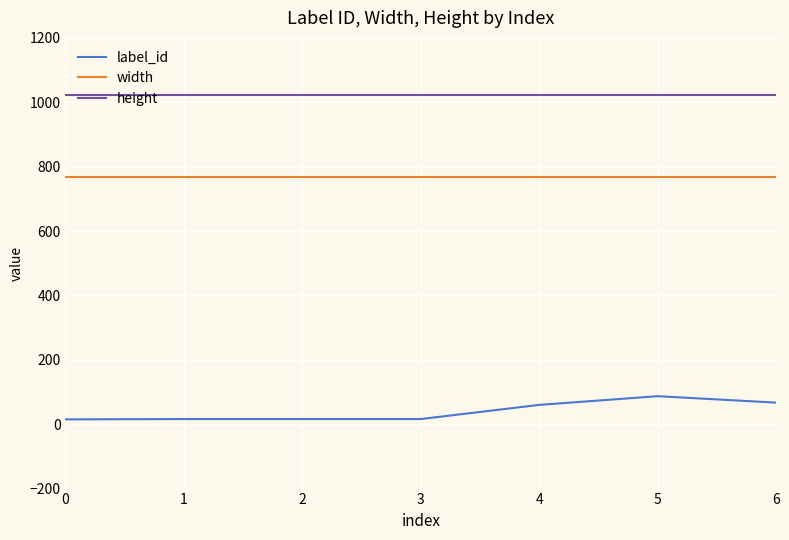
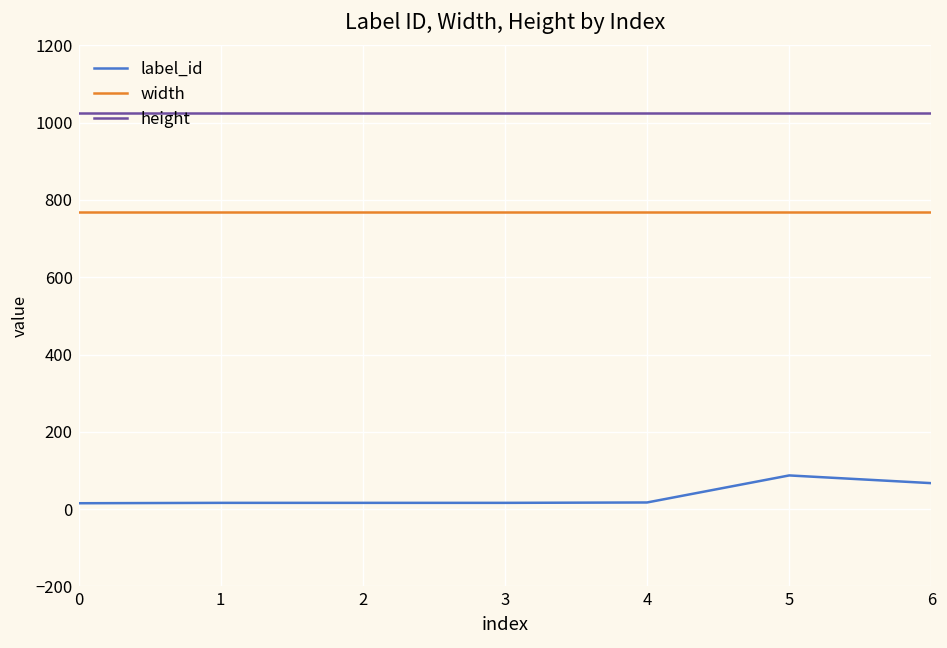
  {
    "label_id": {
      "0": 20,
      "1": 20,
      "2": 20,
      "3": 20,
-     "4": 60,
+     "4": 20,
      "5": 90,
      "6": 70
    },
    "width": {
      "0": 770,
      "1": 770,
      "2": 770,
      "3": 770,
      "4": 770,
      "5": 770,
      "6": 770
    },
    "height": {
      "0": 1020,
      "1": 1020,
      "2": 1020,
      "3": 1020,
      "4": 1020,
      "5": 1020,
      "6": 1020
    }
  }
